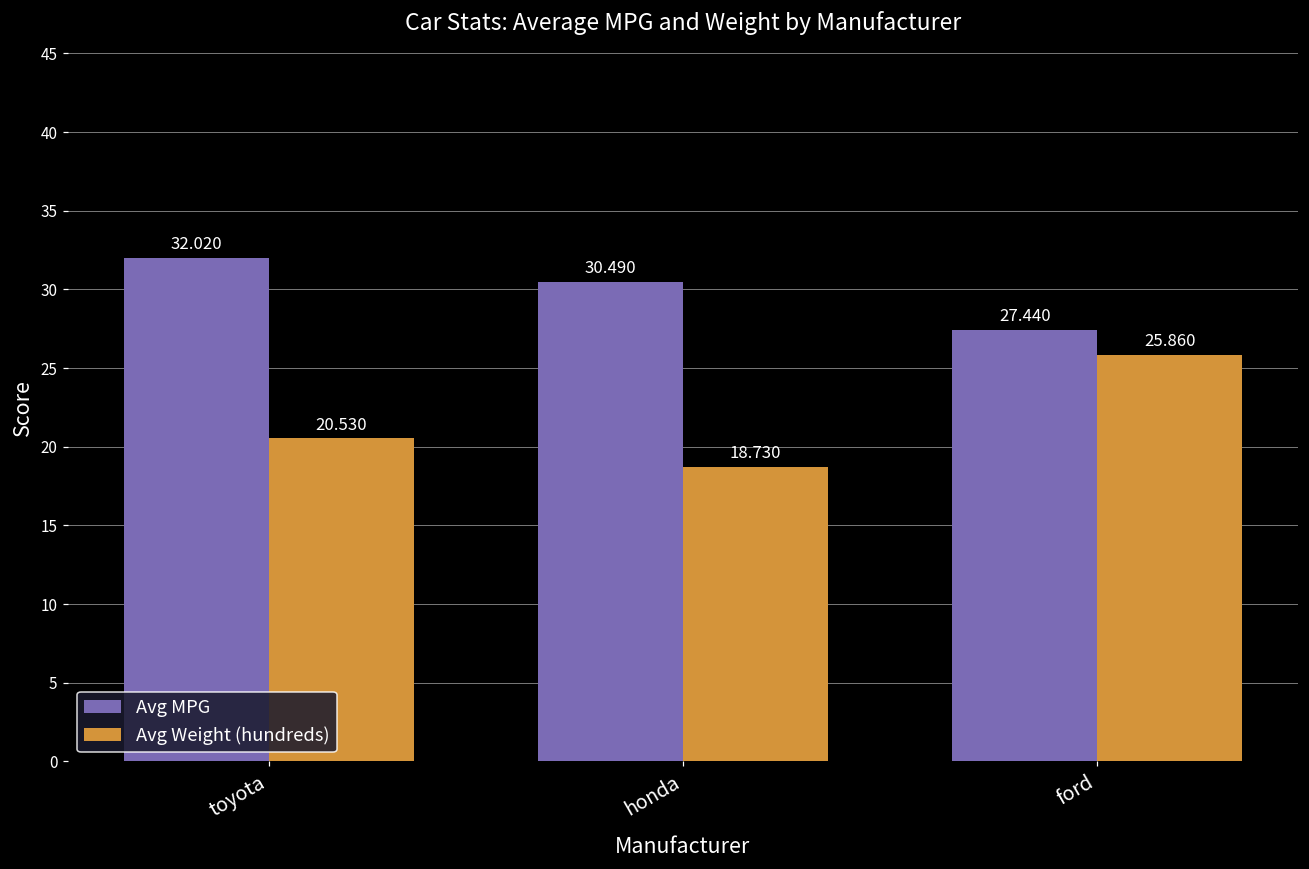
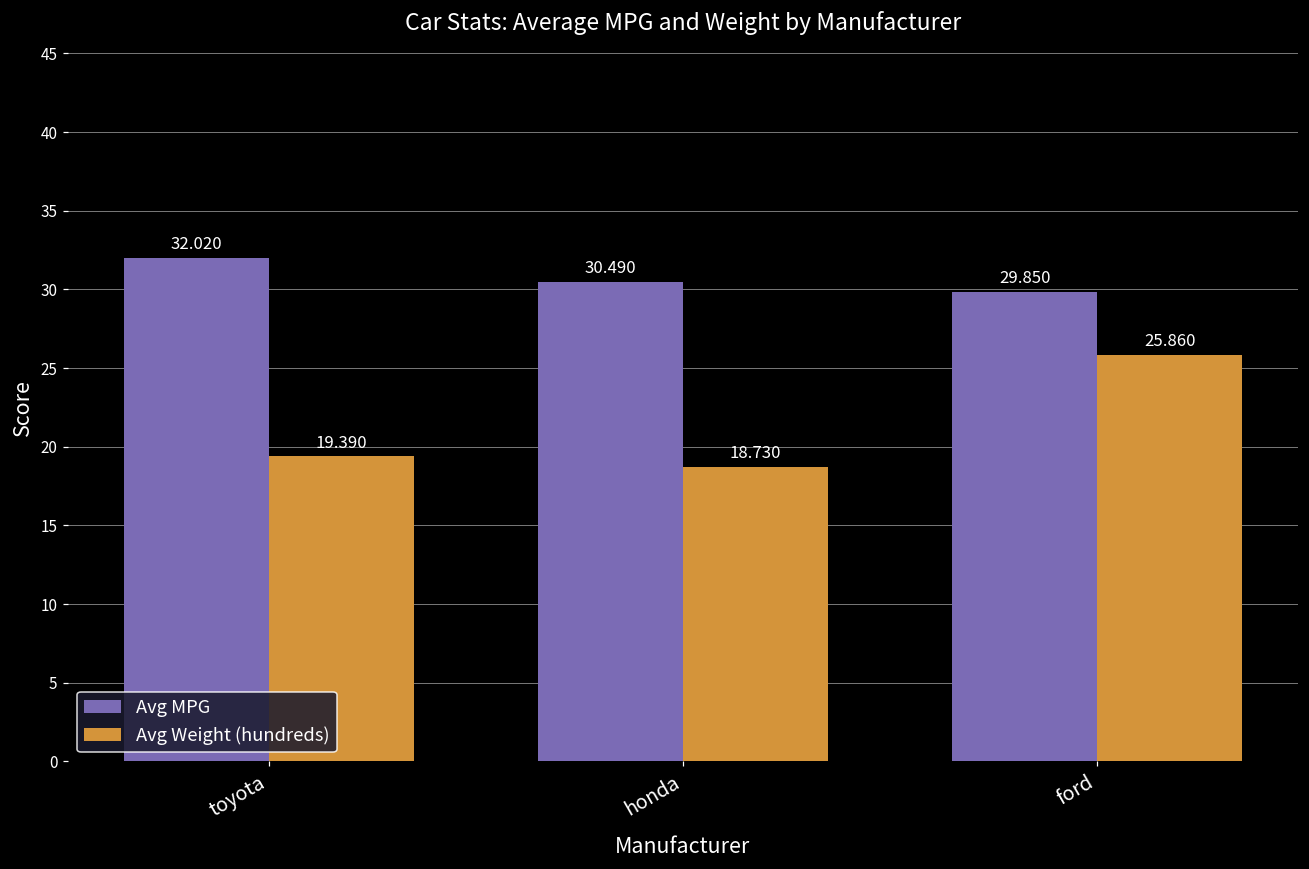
  {
    "Avg MPG": {
      "toyota": 32.020,
      "honda": 30.490,
-     "ford": 27.440
+     "ford": 29.850
    },
    "Avg Weight (hundreds)": {
-     "toyota": 20.530,
+     "toyota": 19.390,
      "honda": 18.730,
      "ford": 25.860
    }
  }
